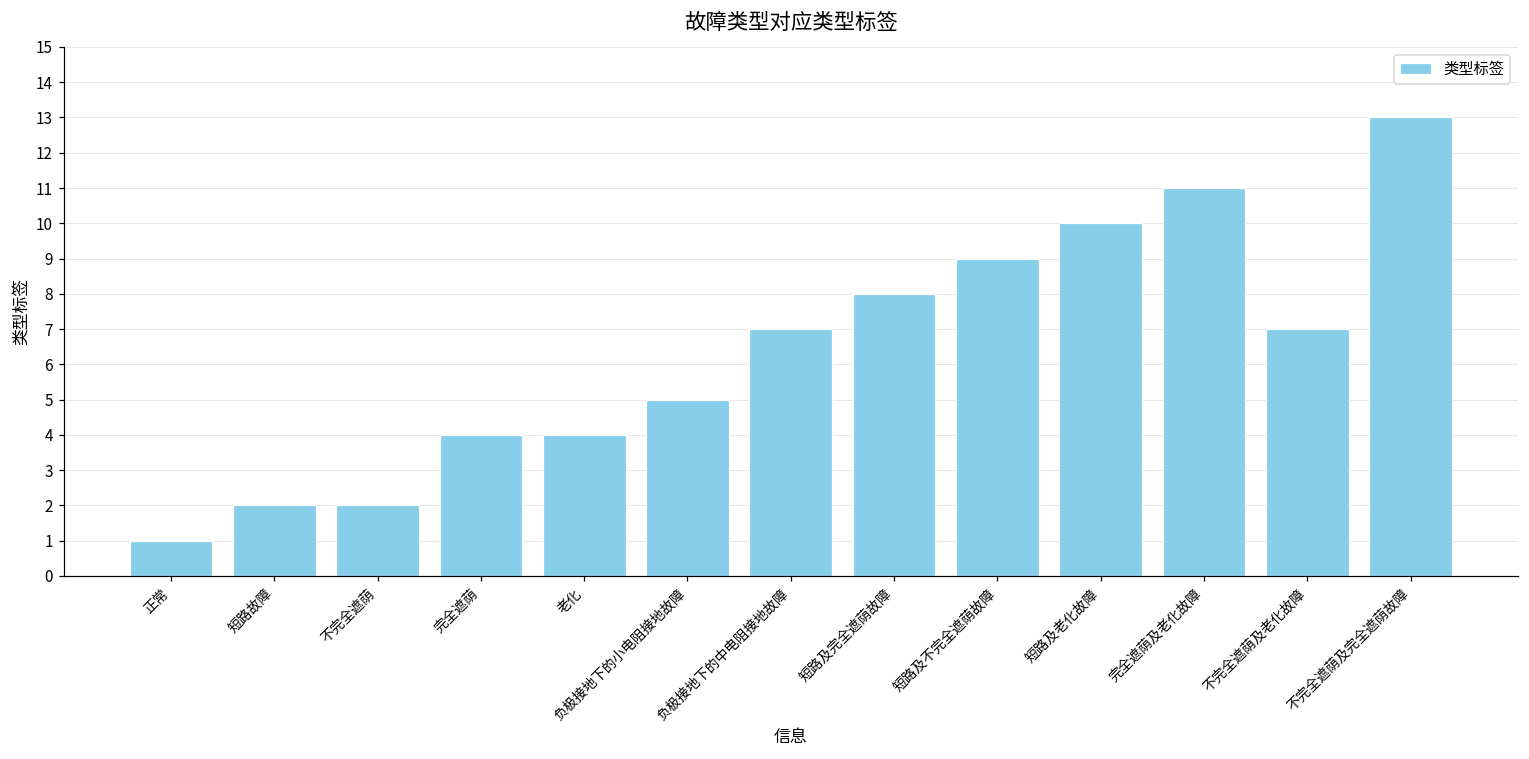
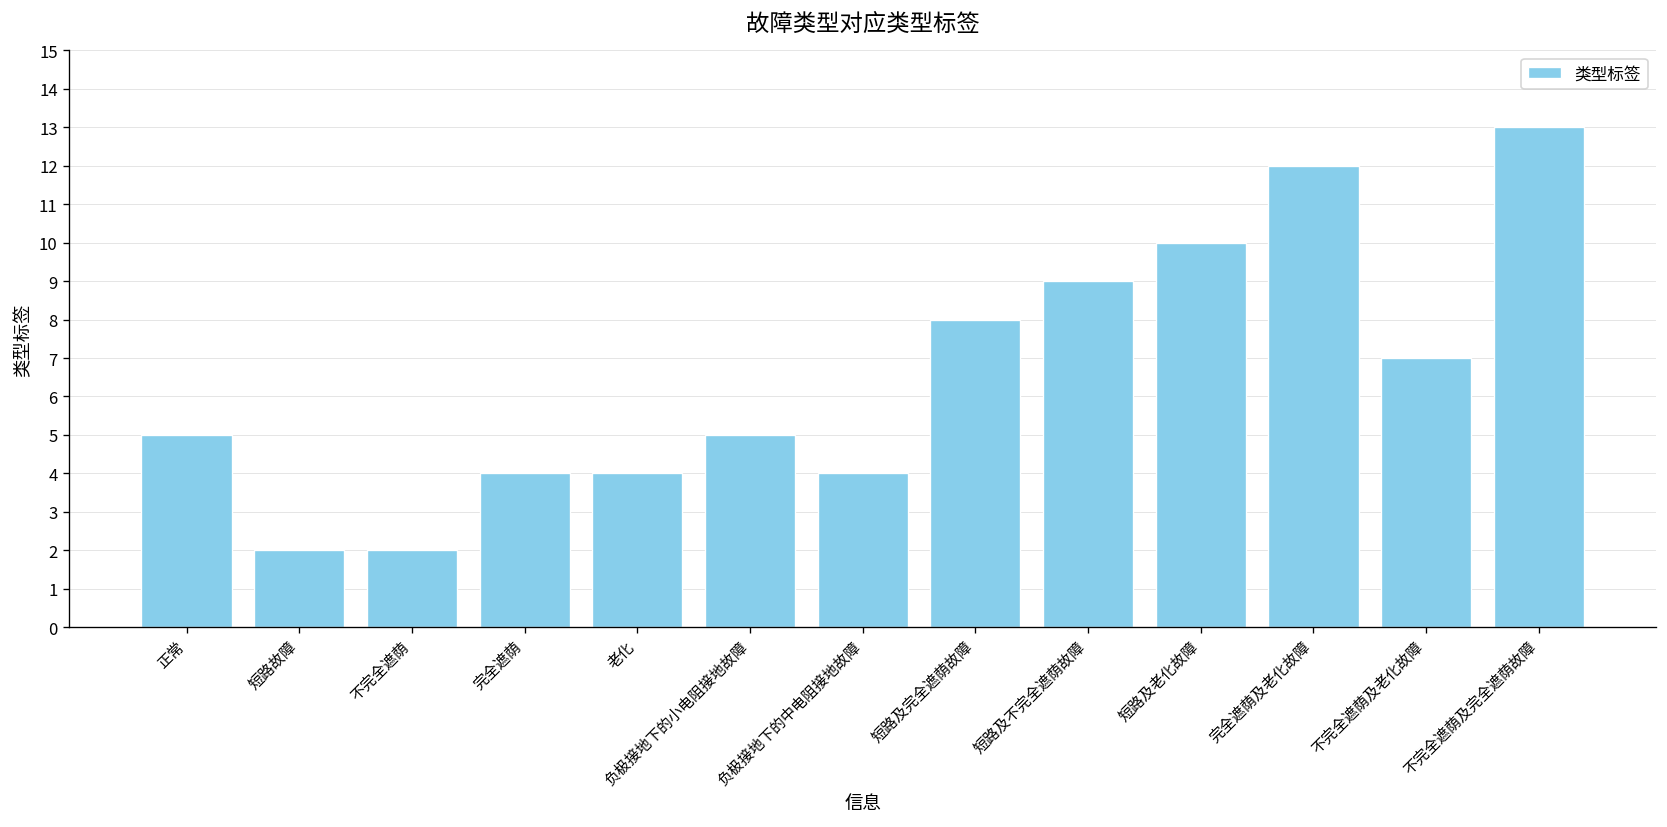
  {
-   "正常": 1,
+   "正常": 5,
    "短路故障": 2,
    "不完全遮荫": 2,
    "完全遮荫": 4,
    "老化": 4,
    "负极接地下的小电阻接地故障": 5,
-   "负极接地下的中电阻接地故障": 7,
+   "负极接地下的中电阻接地故障": 4,
    "短路及完全遮荫故障": 8,
    "短路及不完全遮荫故障": 9,
    "短路及老化故障": 10,
-   "完全遮荫及老化故障": 11,
+   "完全遮荫及老化故障": 12,
    "不完全遮荫及老化故障": 7,
    "不完全遮荫及完全遮荫故障": 13
  }
